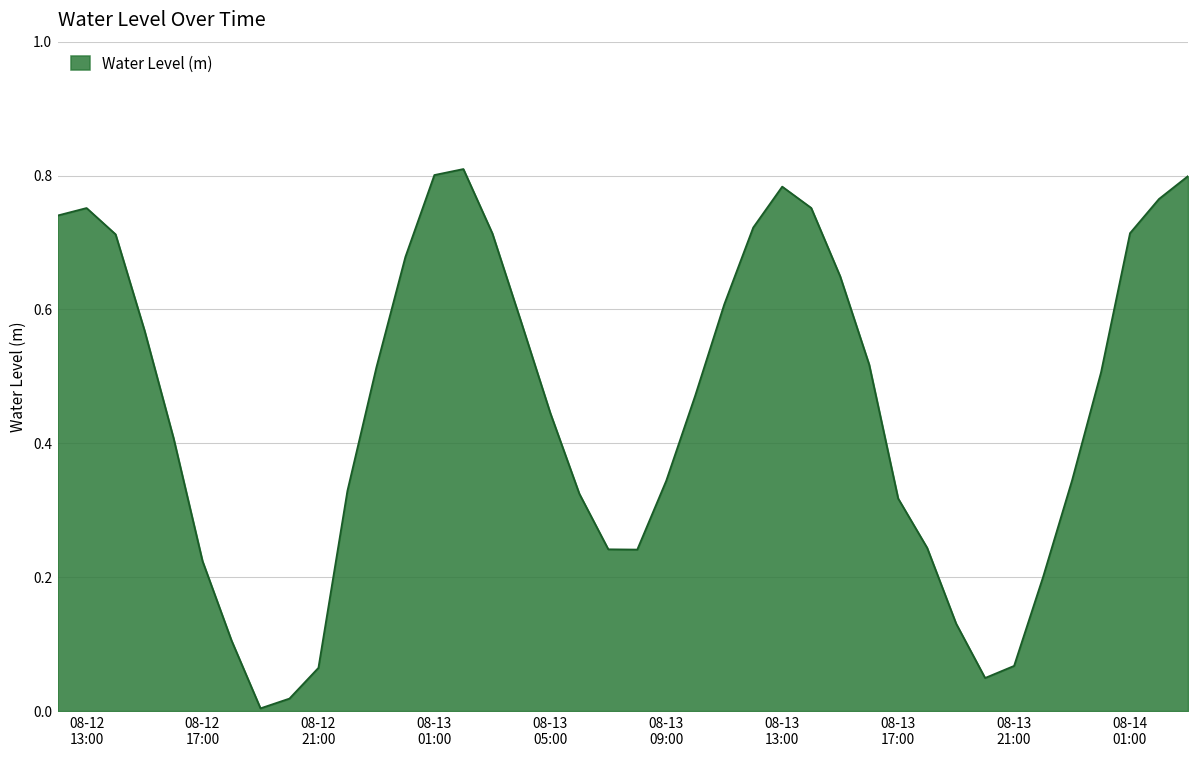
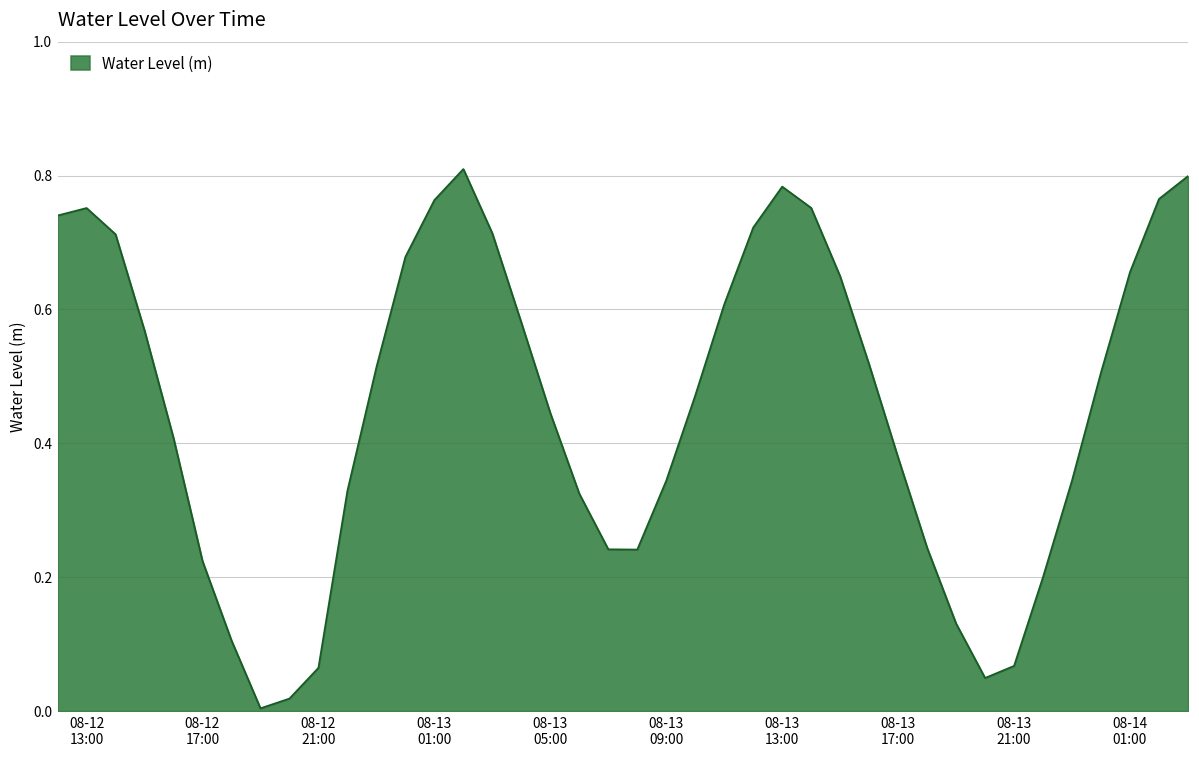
  {
    "08-12 13:00": 0.75,
    "08-12 17:00": 0.22,
    "08-12 21:00": 0.06,
-   "08-13 01:00": 0.80,
+   "08-13 01:00": 0.76,
    "08-13 05:00": 0.45,
    "08-13 09:00": 0.34,
    "08-13 13:00": 0.78,
-   "08-13 17:00": 0.32,
+   "08-13 17:00": 0.38,
    "08-13 21:00": 0.07,
-   "08-14 01:00": 0.71
+   "08-14 01:00": 0.66
  }
